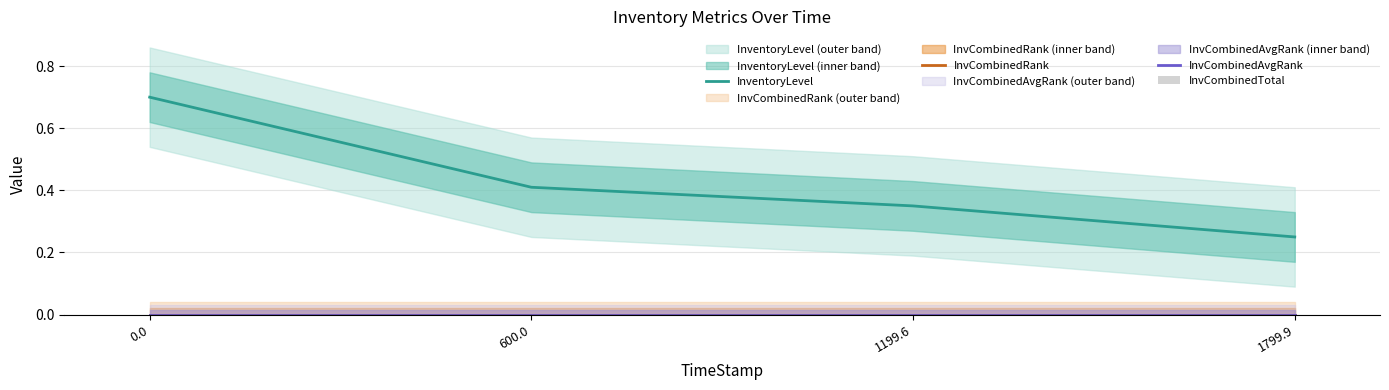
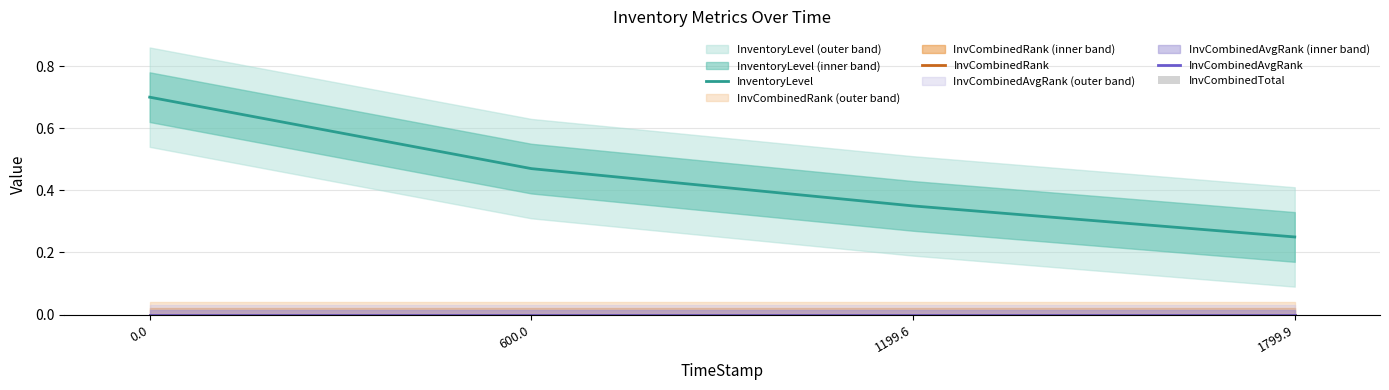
  {
    "InventoryLevel": {
      "0.0": 0.70,
-     "600.0": 0.41,
+     "600.0": 0.47,
      "1199.6": 0.35,
      "1799.9": 0.25
    }
  }
